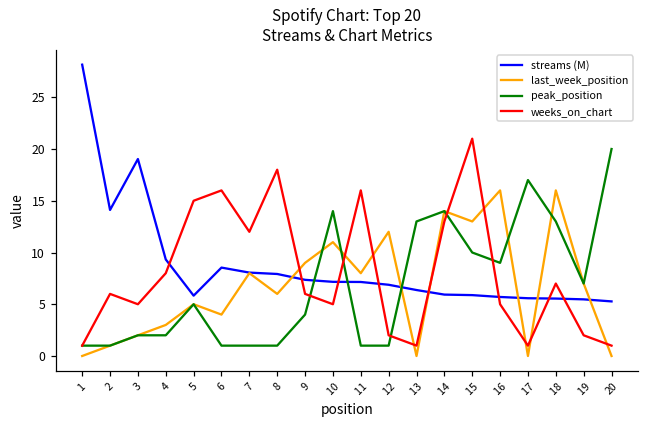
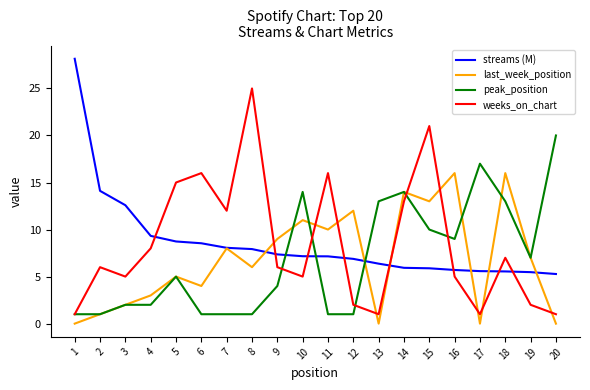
  {
    "streams (M)": {
      "1": 28,
      "2": 14,
-     "3": 19,
+     "3": 13,
      "4": 9,
-     "5": 6,
+     "5": 9,
      "6": 9,
      "8": 8,
      "9": 7,
      "10": 7,
      "11": 7,
      "12": 7,
      "13": 6,
      "14": 6,
      "15": 6,
      "16": 6,
      "17": 6,
      "18": 6,
      "19": 5,
      "20": 5
    },
    "last_week_position": {
      "1": 0,
      "4": 3,
      "6": 4,
      "8": 6,
      "9": 9,
      "10": 11,
-     "11": 8,
+     "11": 10,
      "12": 12,
      "13": 0,
      "15": 13,
      "16": 16,
      "17": 0,
      "18": 16,
      "20": 0
    },
    "peak_position": {
      "4": 2,
      "6": 1,
      "7": 1,
      "8": 1,
      "9": 4,
      "10": 14,
      "11": 1,
      "12": 1,
      "13": 13,
      "15": 10,
      "16": 9,
      "17": 17,
      "18": 13,
      "20": 20
    },
    "weeks_on_chart": {
      "2": 6,
      "3": 5,
      "4": 8,
      "5": 15,
      "6": 16,
      "7": 12,
-     "8": 18,
+     "8": 25,
      "9": 6,
      "10": 5,
      "11": 16,
      "12": 2,
      "13": 1,
      "14": 13,
      "15": 21,
      "16": 5,
      "17": 1,
      "18": 7,
      "19": 2,
      "20": 1
    }
  }
